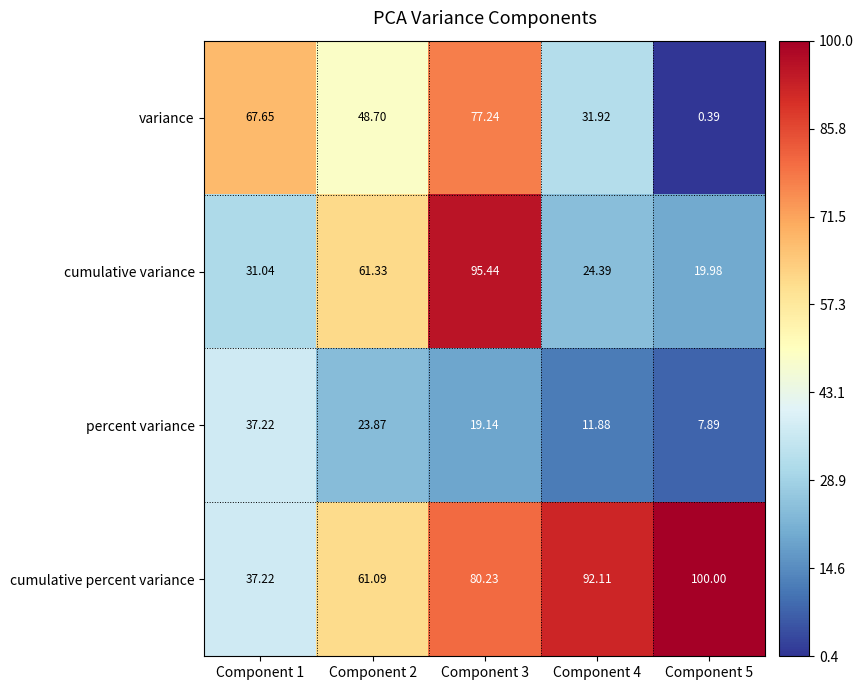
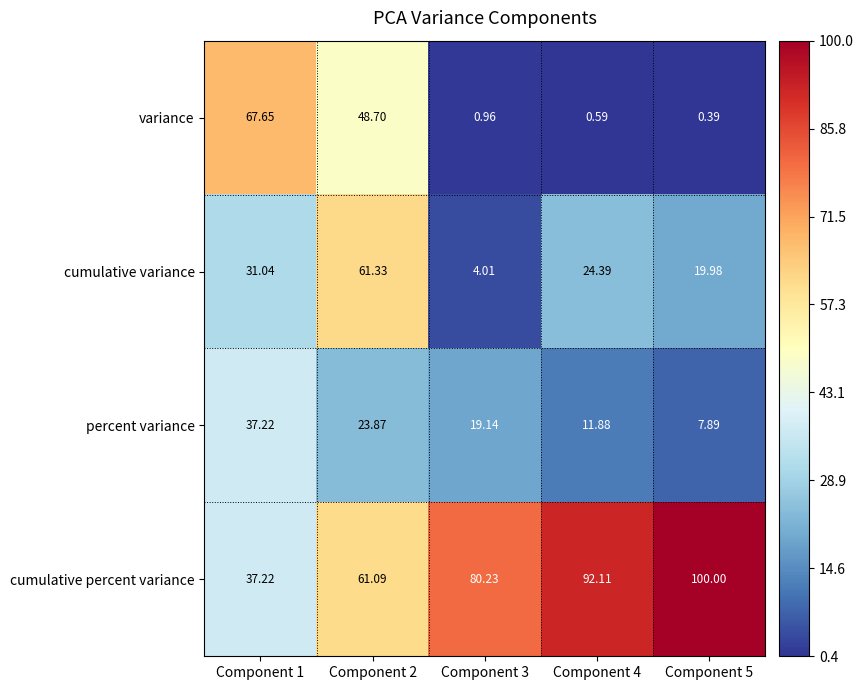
  {
    "variance": {
      "Component 1": 67.65,
      "Component 2": 48.70,
-     "Component 3": 77.24,
-     "Component 4": 31.92,
+     "Component 3": 0.96,
+     "Component 4": 0.59,
      "Component 5": 0.39
    },
    "cumulative variance": {
      "Component 1": 31.04,
      "Component 2": 61.33,
-     "Component 3": 95.44,
+     "Component 3": 4.01,
      "Component 4": 24.39,
      "Component 5": 19.98
    },
    "percent variance": {
      "Component 1": 37.22,
      "Component 2": 23.87,
      "Component 3": 19.14,
      "Component 4": 11.88,
      "Component 5": 7.89
    },
    "cumulative percent variance": {
      "Component 1": 37.22,
      "Component 2": 61.09,
      "Component 3": 80.23,
      "Component 4": 92.11,
      "Component 5": 100.00
    }
  }
